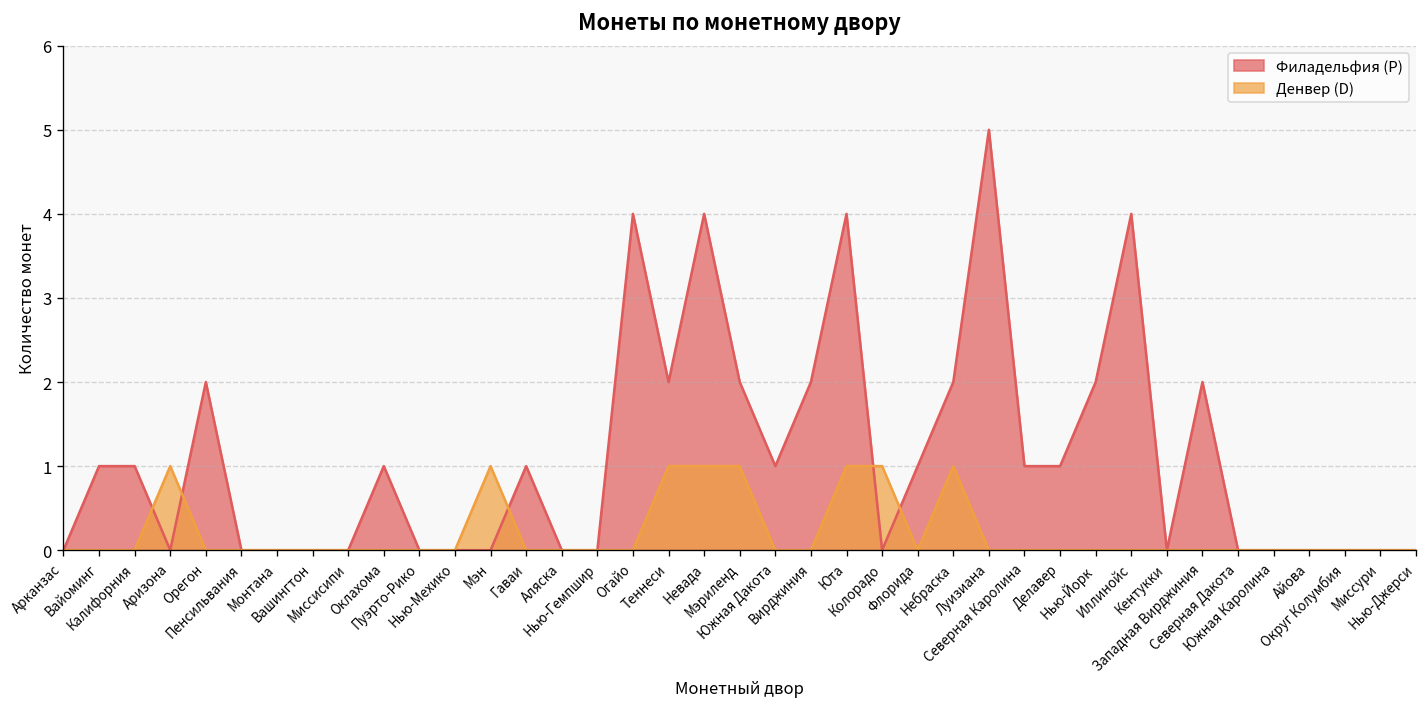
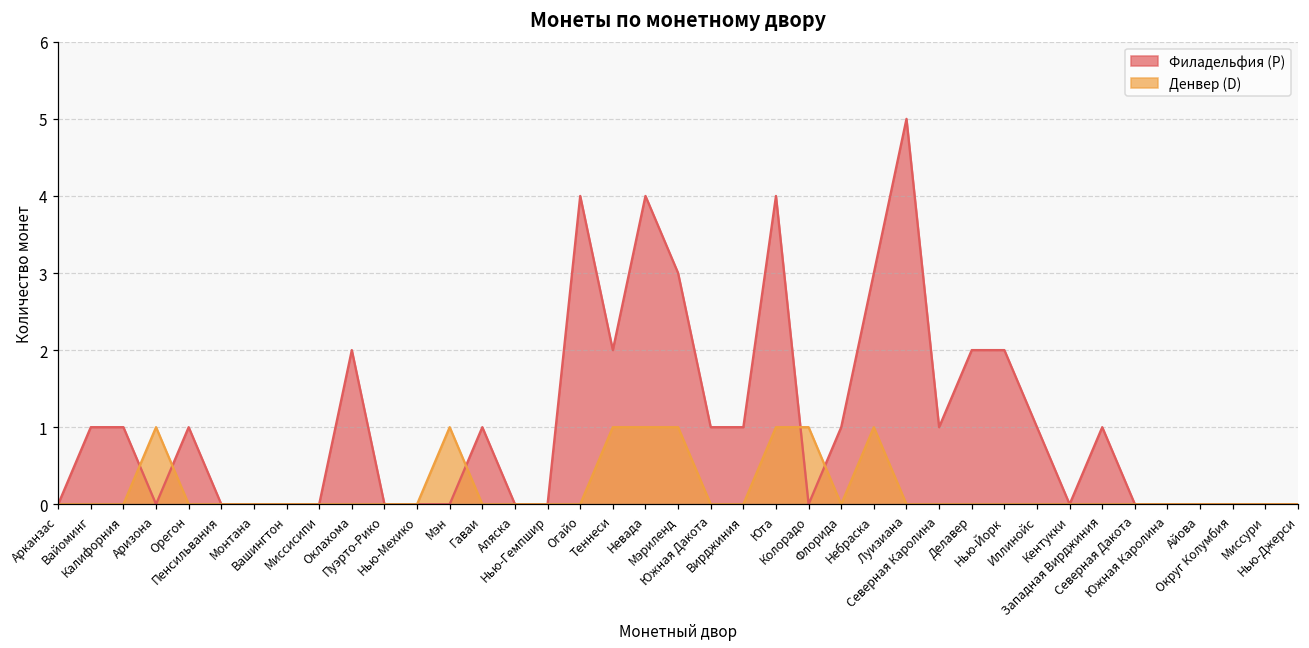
  {
    "Филадельфия (P)": {
      "Вайоминг": 1,
      "Калифорния": 1,
      "Аризона": 0,
-     "Орегон": 2,
-     "Оклахома": 1,
+     "Орегон": 1,
+     "Оклахома": 2,
      "Мэн": 0,
      "Гаваи": 1,
      "Огайо": 4,
      "Теннеси": 2,
      "Невада": 4,
-     "Мэриленд": 2,
+     "Мэриленд": 3,
      "Южная Дакота": 1,
-     "Вирджиния": 2,
+     "Вирджиния": 1,
      "Юта": 4,
      "Колорадо": 0,
      "Флорида": 1,
-     "Небраска": 2,
+     "Небраска": 3,
      "Луизиана": 5,
      "Северная Каролина": 1,
-     "Делавер": 1,
+     "Делавер": 2,
      "Нью-Йорк": 2,
-     "Иллинойс": 4,
-     "Западная Вирджиния": 2
+     "Иллинойс": 1,
+     "Западная Вирджиния": 1
    },
    "Денвер (D)": {
      "Вайоминг": 0,
      "Калифорния": 0,
      "Аризона": 1,
      "Орегон": 0,
      "Оклахома": 0,
      "Мэн": 1,
      "Гаваи": 0,
      "Огайо": 0,
      "Теннеси": 1,
      "Невада": 1,
      "Мэриленд": 1,
      "Южная Дакота": 0,
      "Вирджиния": 0,
      "Юта": 1,
      "Колорадо": 1,
      "Флорида": 0,
      "Небраска": 1,
      "Луизиана": 0,
      "Северная Каролина": 0,
      "Делавер": 0,
      "Нью-Йорк": 0,
      "Иллинойс": 0,
      "Западная Вирджиния": 0
    }
  }
